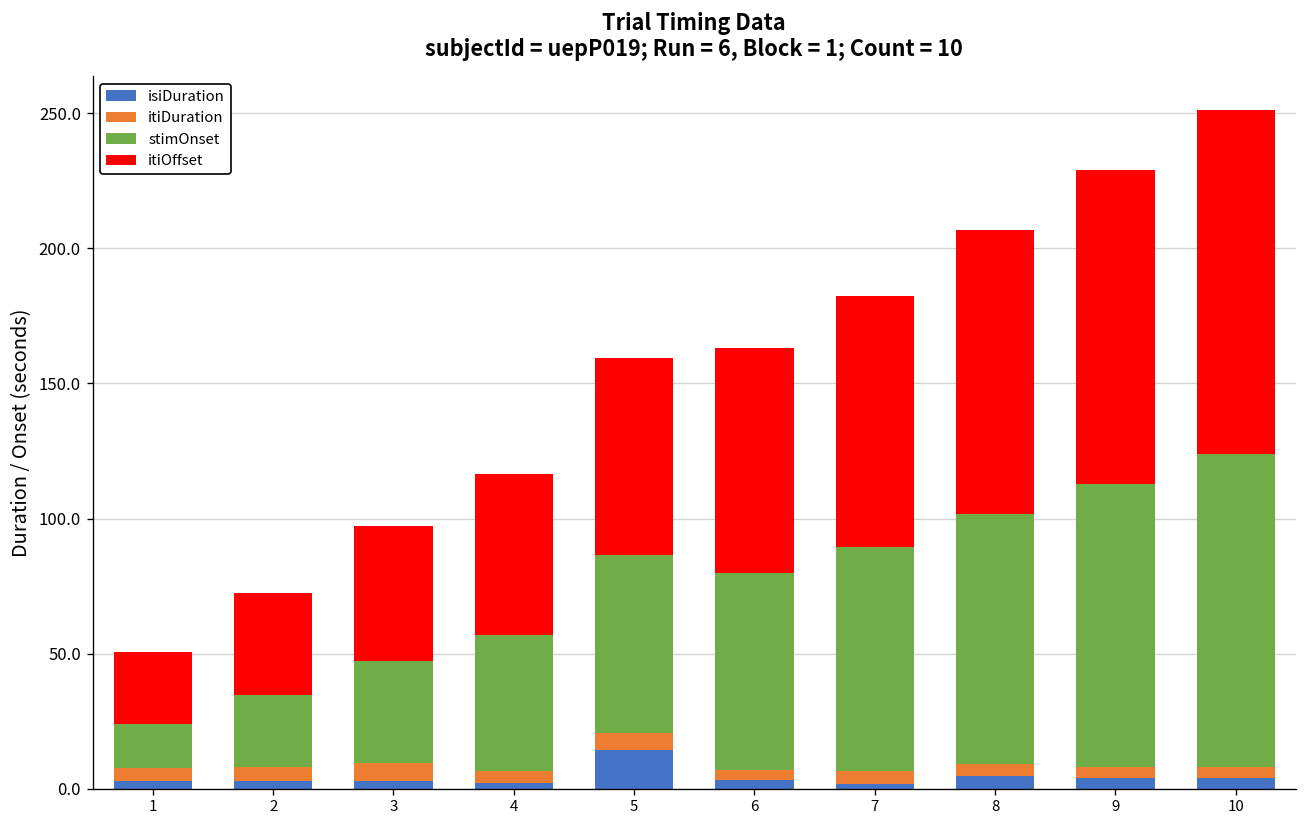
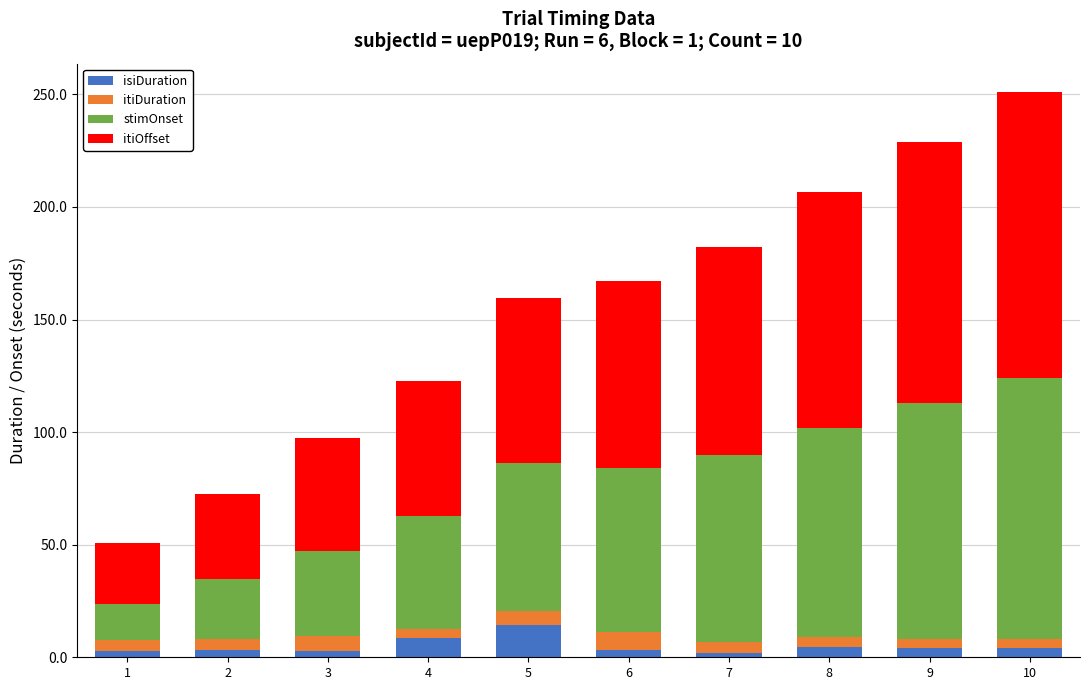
  {
    "isiDuration": {
      "1": 3,
      "2": 3,
      "3": 3,
-     "4": 2,
+     "4": 8,
      "5": 14,
      "6": 3,
      "7": 2,
      "8": 5,
      "9": 4,
      "10": 4
    },
    "itiDuration": {
      "1": 5,
      "2": 5,
      "3": 7,
      "4": 4,
      "5": 6,
-     "6": 4,
+     "6": 8,
      "7": 5,
      "8": 4,
      "9": 4,
      "10": 4
    },
    "stimOnset": {
      "1": 16,
      "2": 27,
      "3": 38,
      "4": 50,
      "5": 66,
      "6": 73,
      "7": 83,
      "8": 93,
      "9": 105,
      "10": 116
    },
    "itiOffset": {
      "1": 27,
      "2": 38,
      "3": 50,
      "4": 60,
      "5": 73,
      "6": 83,
      "7": 93,
      "8": 105,
      "9": 116,
      "10": 127
    }
  }
